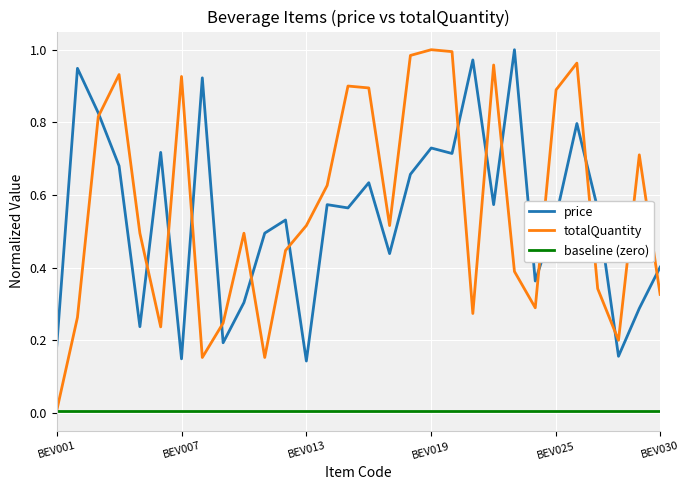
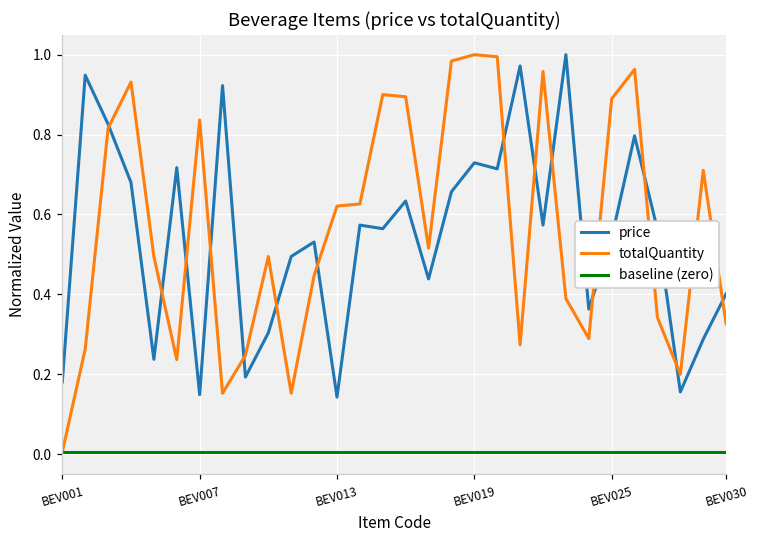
  {
    "price": {
      "BEV001": 0.18,
      "BEV007": 0.15,
      "BEV013": 0.14,
      "BEV019": 0.73,
      "BEV030": 0.40
    },
    "totalQuantity": {
-     "BEV007": 0.93,
-     "BEV013": 0.52,
+     "BEV007": 0.84,
+     "BEV013": 0.62,
      "BEV019": 1.00,
      "BEV025": 0.89,
      "BEV030": 0.33
    },
    "baseline (zero)": {
      "BEV007": 0.01,
      "BEV013": 0.01,
      "BEV019": 0.01,
      "BEV025": 0.01,
      "BEV030": 0.01
    }
  }
